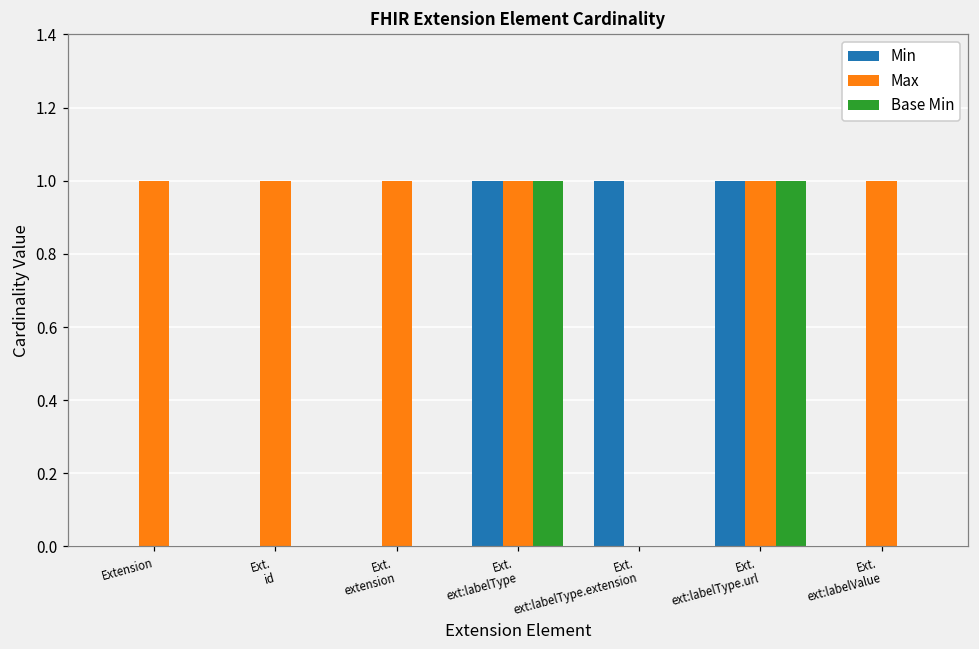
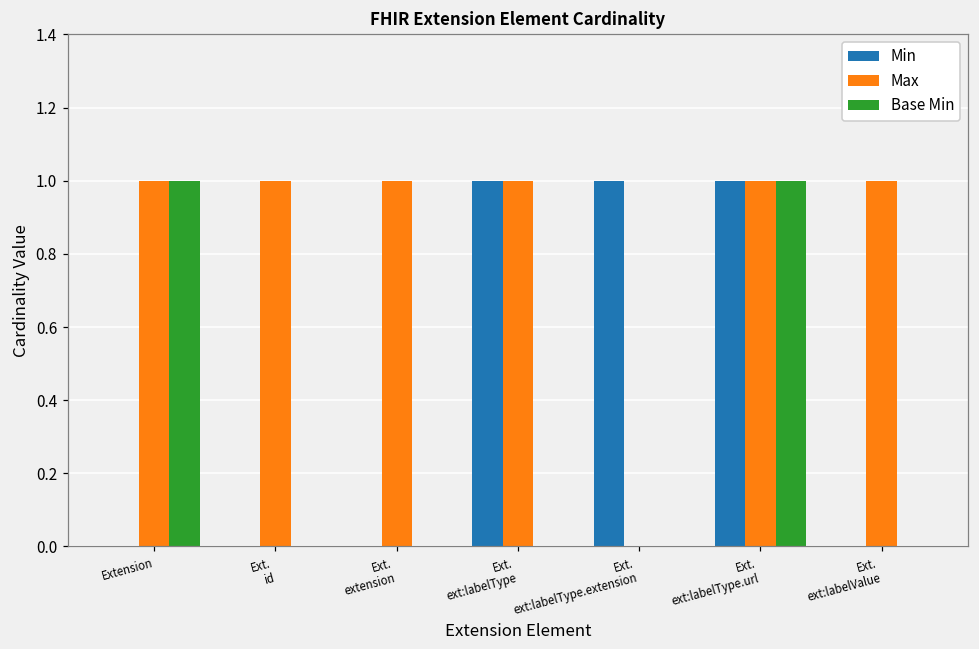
  {
    "Min": {
      "Extension": 0,
      "Ext. id": 0,
      "Ext. extension": 0,
      "Ext. ext:labelType": 1,
      "Ext. ext:labelType.extension": 1,
      "Ext. ext:labelType.url": 1,
      "Ext. ext:labelValue": 0
    },
    "Max": {
      "Extension": 1,
      "Ext. id": 1,
      "Ext. extension": 1,
      "Ext. ext:labelType": 1,
      "Ext. ext:labelType.extension": 0,
      "Ext. ext:labelType.url": 1,
      "Ext. ext:labelValue": 1
    },
    "Base Min": {
-     "Extension": 0,
+     "Extension": 1,
      "Ext. id": 0,
      "Ext. extension": 0,
-     "Ext. ext:labelType": 1,
+     "Ext. ext:labelType": 0,
      "Ext. ext:labelType.extension": 0,
      "Ext. ext:labelType.url": 1,
      "Ext. ext:labelValue": 0
    }
  }
